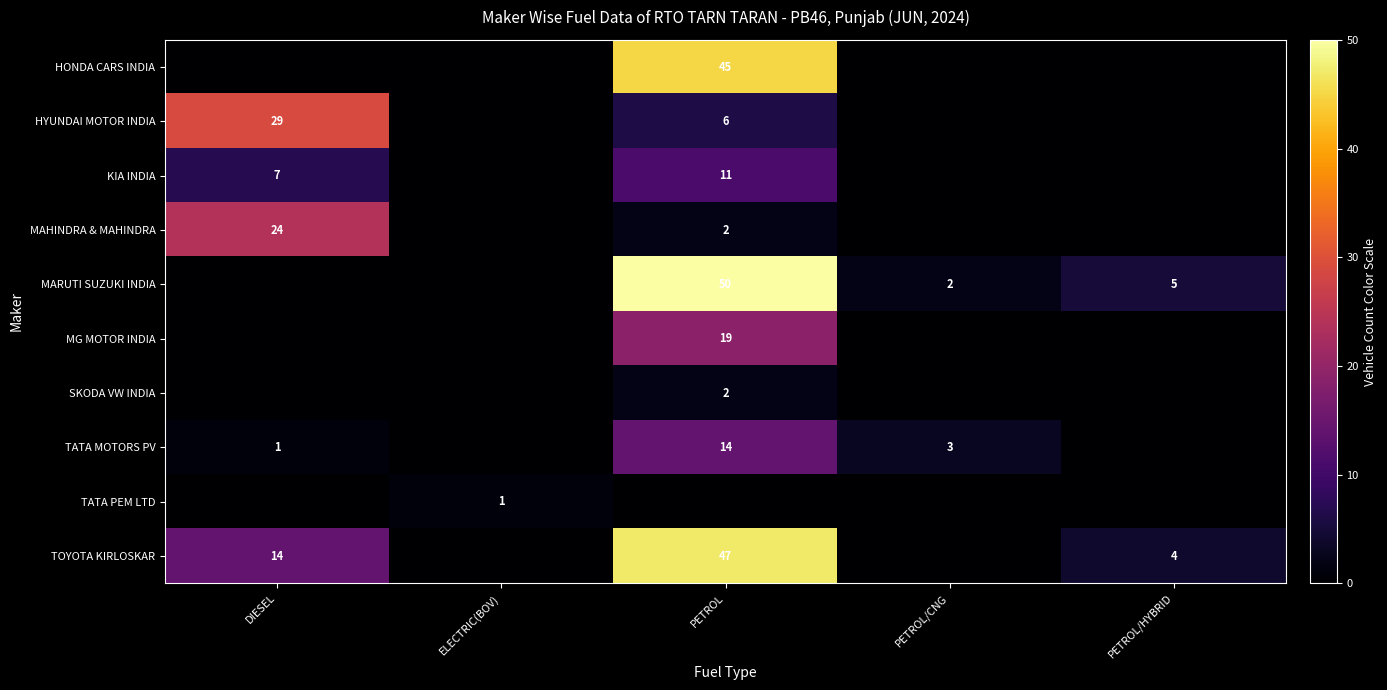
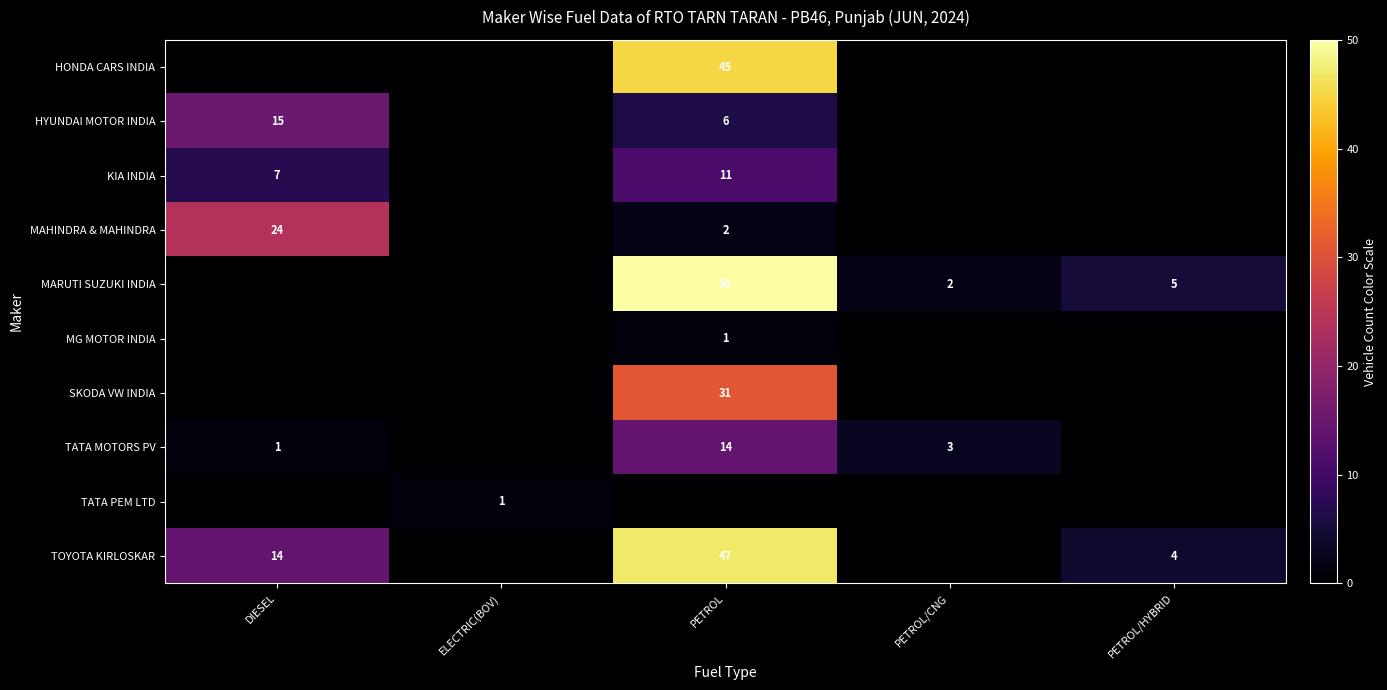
  {
    "HONDA CARS INDIA": {
      "PETROL": 45
    },
    "HYUNDAI MOTOR INDIA": {
-     "DIESEL": 29,
+     "DIESEL": 15,
      "PETROL": 6
    },
    "KIA INDIA": {
      "DIESEL": 7,
      "PETROL": 11
    },
    "MAHINDRA & MAHINDRA": {
      "DIESEL": 24,
      "PETROL": 2
    },
    "MARUTI SUZUKI INDIA": {
      "PETROL": 50,
      "PETROL/CNG": 2,
      "PETROL/HYBRID": 5
    },
    "MG MOTOR INDIA": {
-     "PETROL": 19
+     "PETROL": 1
    },
    "SKODA VW INDIA": {
-     "PETROL": 2
+     "PETROL": 31
    },
    "TATA MOTORS PV": {
      "DIESEL": 1,
      "PETROL": 14,
      "PETROL/CNG": 3
    },
    "TATA PEM LTD": {
      "ELECTRIC(BOV)": 1
    },
    "TOYOTA KIRLOSKAR": {
      "DIESEL": 14,
      "PETROL": 47,
      "PETROL/HYBRID": 4
    }
  }
